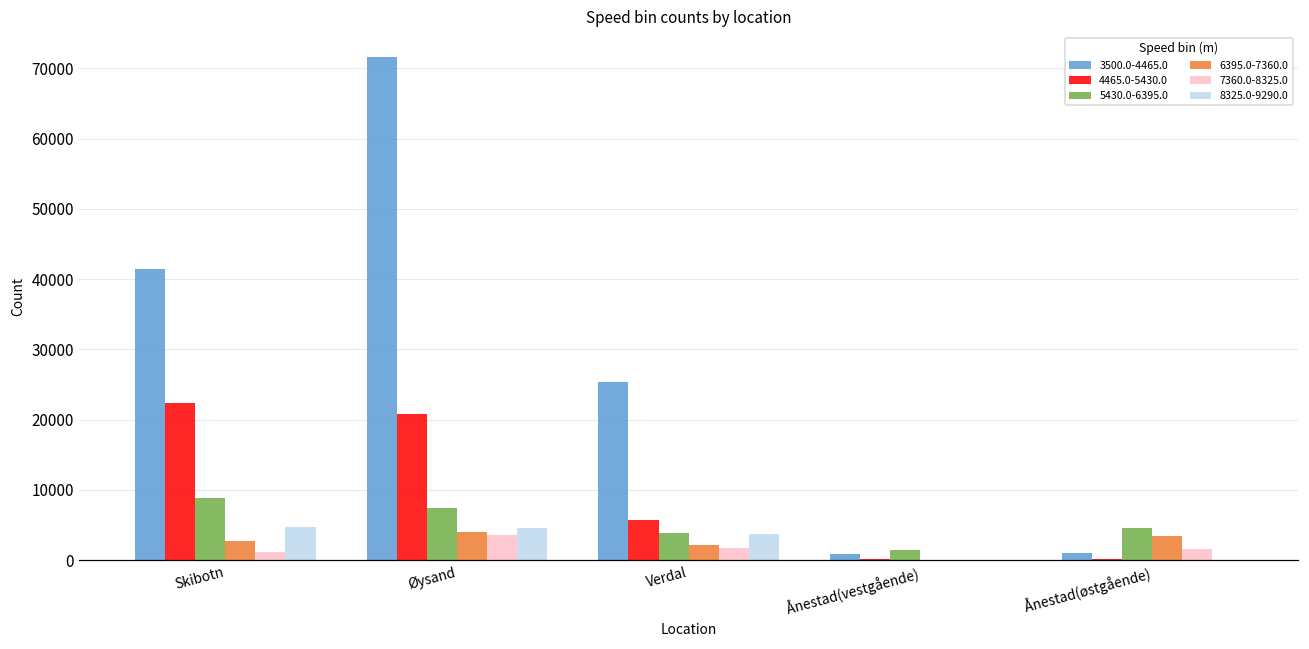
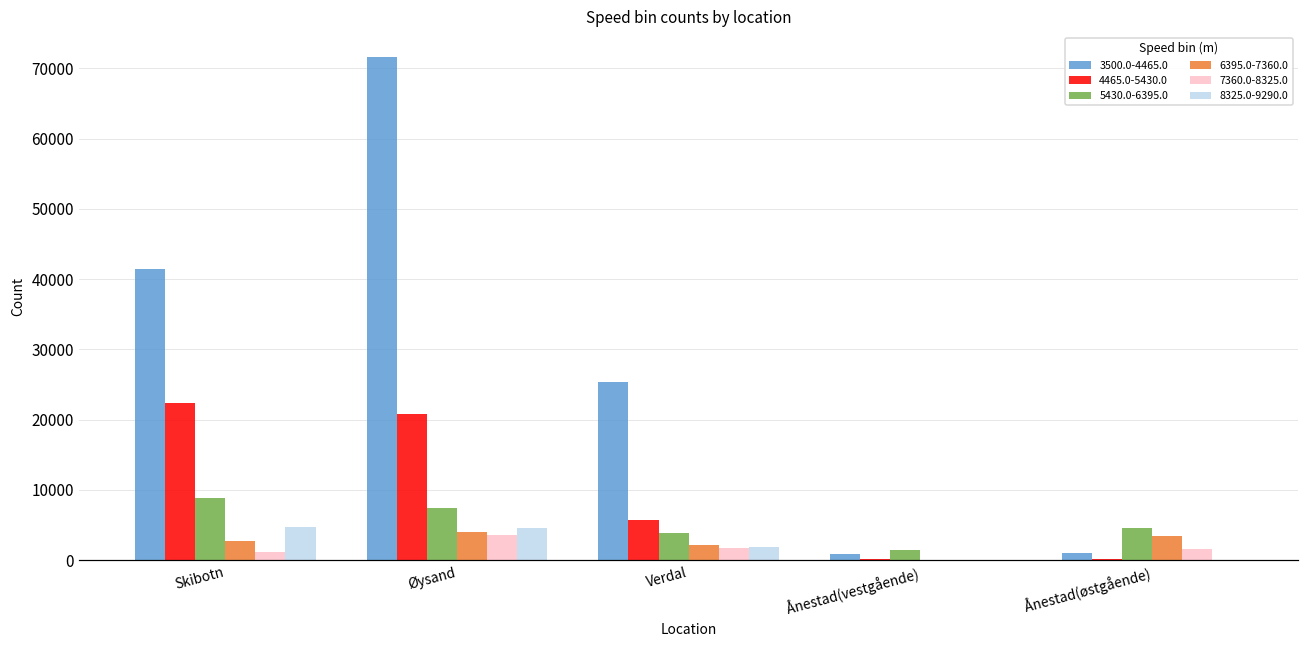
  {
    "3500.0-4465.0": {
      "Skibotn": 42000,
      "Øysand": 72000,
      "Verdal": 25000,
      "Ånestad(vestgående)": 1000,
      "Ånestad(østgående)": 1000
    },
    "4465.0-5430.0": {
      "Skibotn": 22000,
      "Øysand": 21000,
      "Verdal": 6000
    },
    "5430.0-6395.0": {
      "Skibotn": 9000,
      "Øysand": 7000,
      "Verdal": 4000,
      "Ånestad(vestgående)": 1000,
      "Ånestad(østgående)": 5000
    },
    "6395.0-7360.0": {
      "Skibotn": 3000,
      "Øysand": 4000,
      "Verdal": 2000,
      "Ånestad(østgående)": 3000
    },
    "7360.0-8325.0": {
      "Skibotn": 1000,
      "Øysand": 4000,
      "Verdal": 2000,
      "Ånestad(østgående)": 2000
    },
    "8325.0-9290.0": {
      "Skibotn": 5000,
      "Øysand": 5000,
-     "Verdal": 4000
+     "Verdal": 2000
    }
  }
